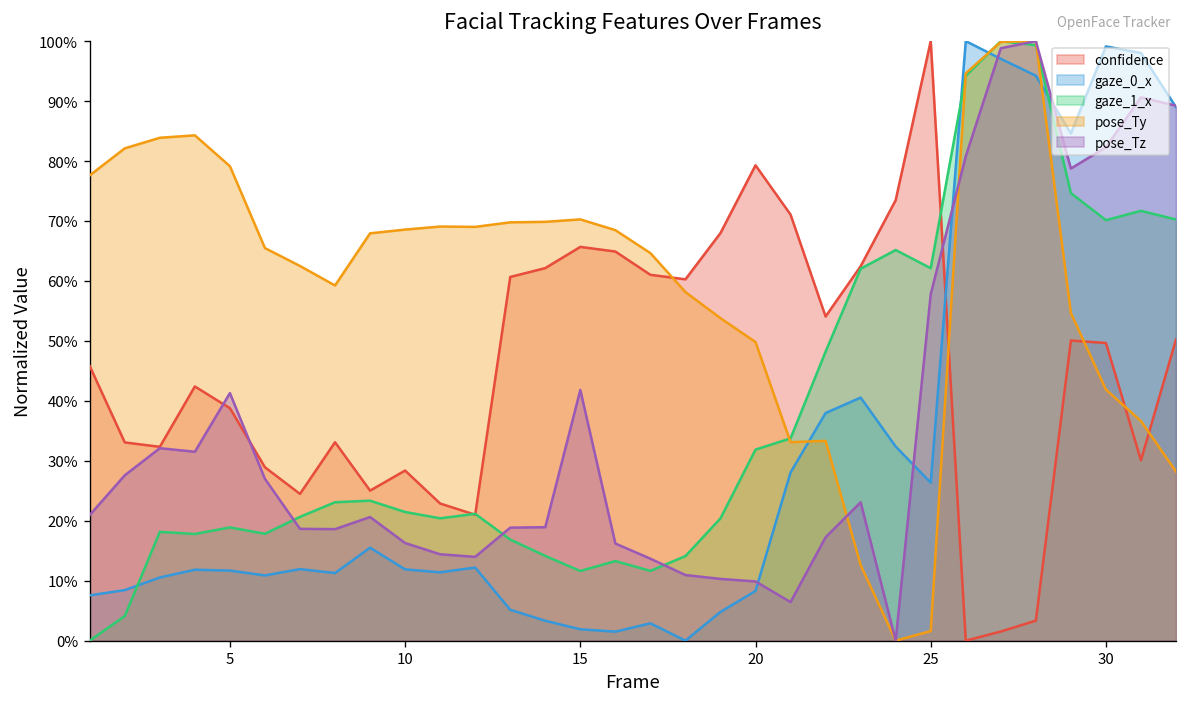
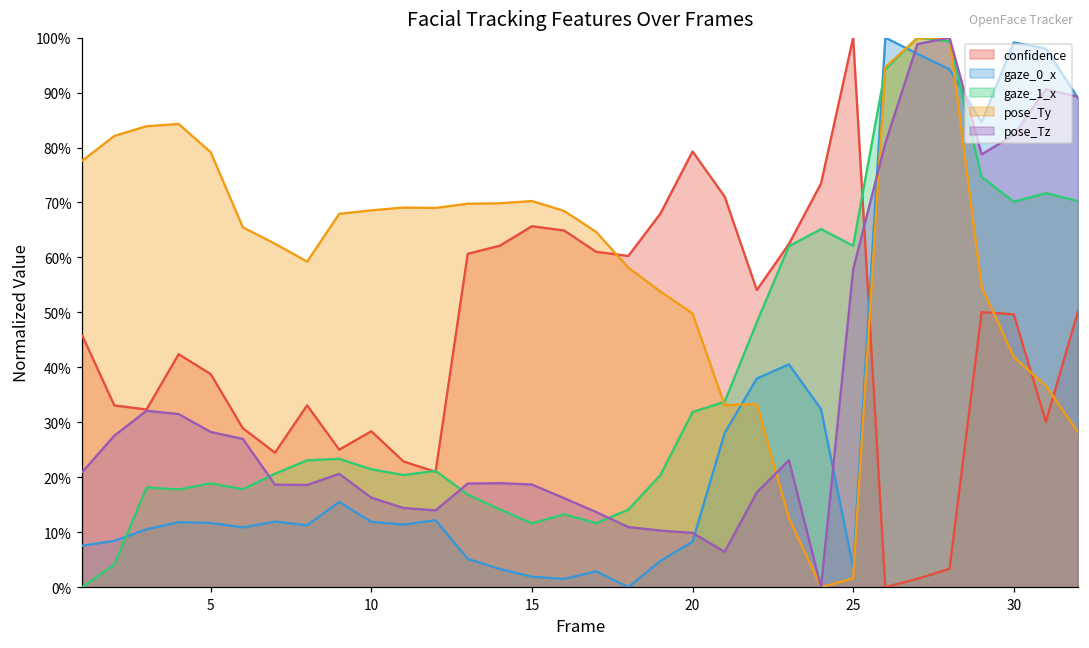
  {
    "gaze_0_x": {
      "5": "12%",
      "10": "12%",
      "15": "2%",
      "20": "8%",
-     "25": "26%",
+     "25": "4%",
      "30": "99%"
    },
    "gaze_1_x": {
      "5": "19%",
      "10": "21%",
      "15": "12%",
      "20": "32%",
      "25": "62%",
      "30": "70%"
    },
    "pose_Tz": {
-     "5": "41%",
+     "5": "28%",
      "10": "16%",
-     "15": "42%",
+     "15": "19%",
      "20": "10%",
      "25": "58%",
      "30": "82%"
    }
  }
